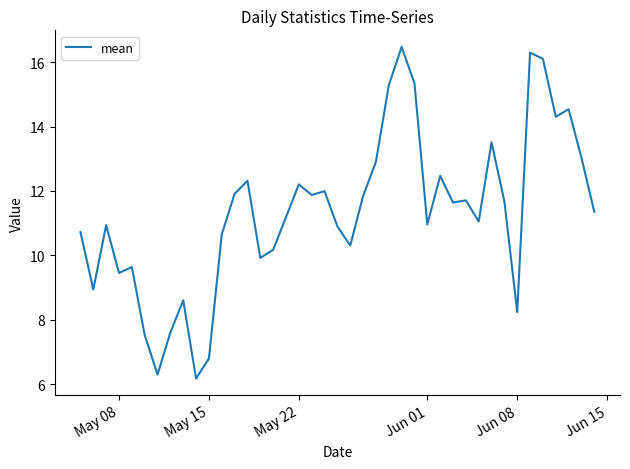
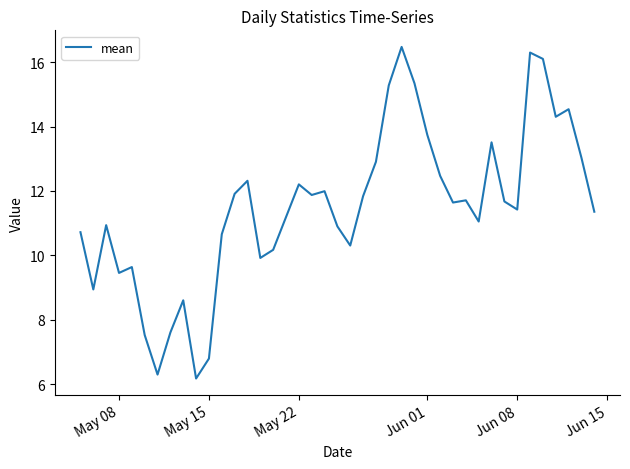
  {
    "May 08": 9.5,
    "May 15": 6.8,
    "May 22": 12.2,
-   "Jun 01": 11.0,
-   "Jun 08": 8.2
+   "Jun 01": 13.7,
+   "Jun 08": 11.4
  }
